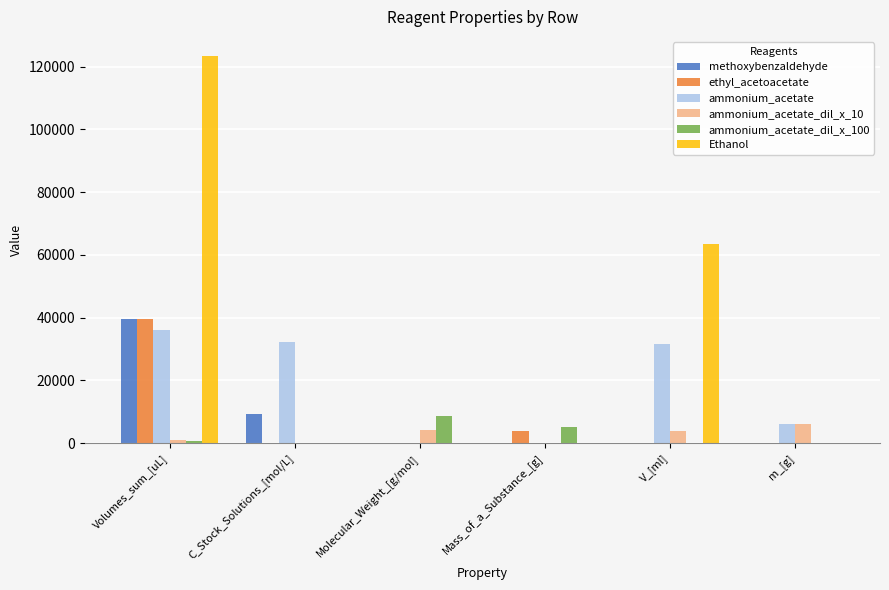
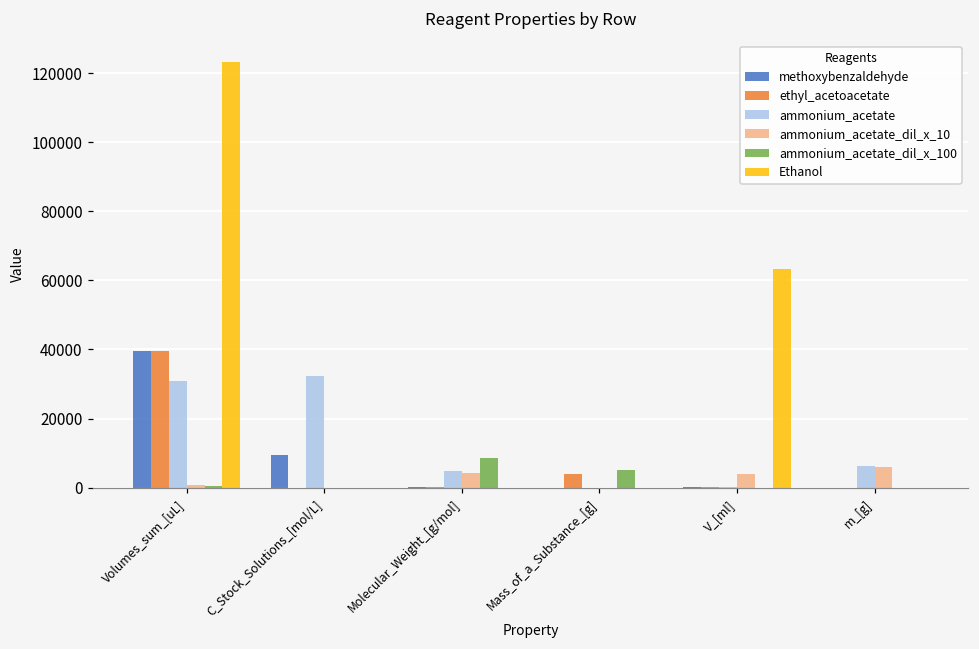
  {
    "methoxybenzaldehyde": {
      "Volumes_sum_[uL]": 40000,
      "C_Stock_Solutions_[mol/L]": 9000
    },
    "ethyl_acetoacetate": {
      "Volumes_sum_[uL]": 40000,
      "Mass_of_a_Substance_[g]": 4000
    },
    "ammonium_acetate": {
-     "Volumes_sum_[uL]": 36000,
+     "Volumes_sum_[uL]": 31000,
      "C_Stock_Solutions_[mol/L]": 32000,
-     "Molecular_Weight_[g/mol]": 0,
-     "V_[ml]": 32000,
+     "Molecular_Weight_[g/mol]": 5000,
+     "V_[ml]": 0,
      "m_[g]": 6000
    },
    "ammonium_acetate_dil_x_10": {
      "Volumes_sum_[uL]": 1000,
      "Molecular_Weight_[g/mol]": 4000,
      "V_[ml]": 4000,
      "m_[g]": 6000
    },
    "ammonium_acetate_dil_x_100": {
      "Molecular_Weight_[g/mol]": 9000,
      "Mass_of_a_Substance_[g]": 5000,
      "V_[ml]": 0,
      "m_[g]": 0
    },
    "Ethanol": {
      "Volumes_sum_[uL]": 123000,
      "C_Stock_Solutions_[mol/L]": 0,
      "Molecular_Weight_[g/mol]": 0,
      "Mass_of_a_Substance_[g]": 0,
      "V_[ml]": 63000,
      "m_[g]": 0
    }
  }
